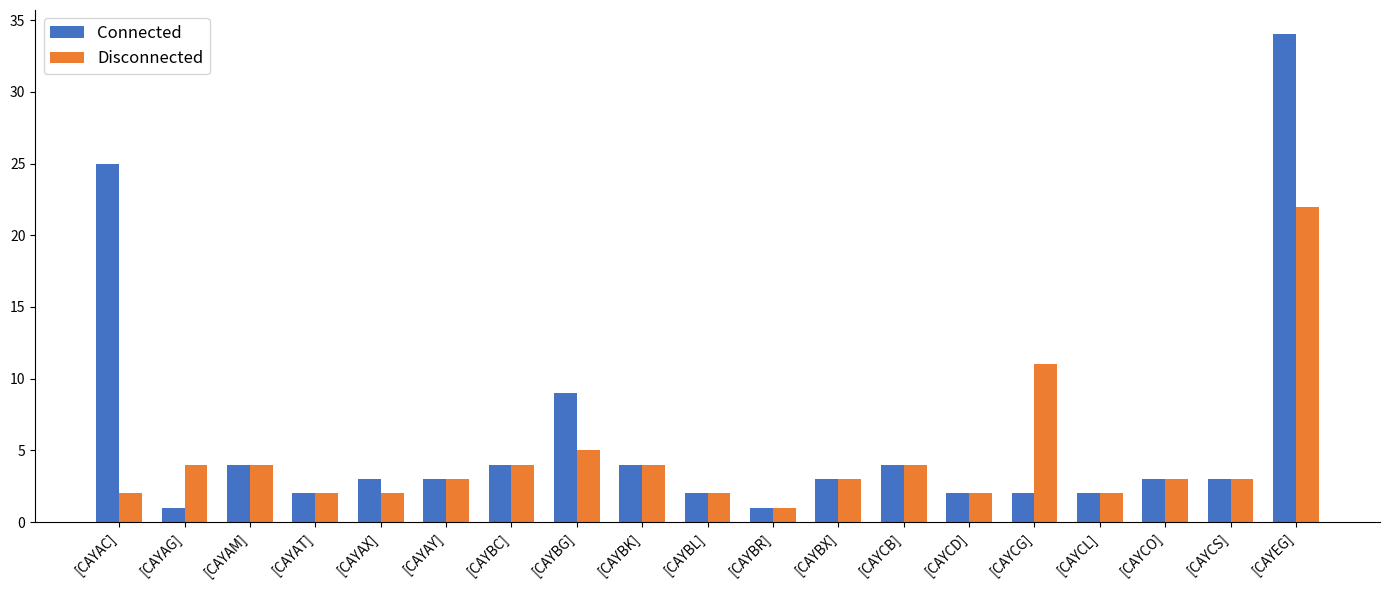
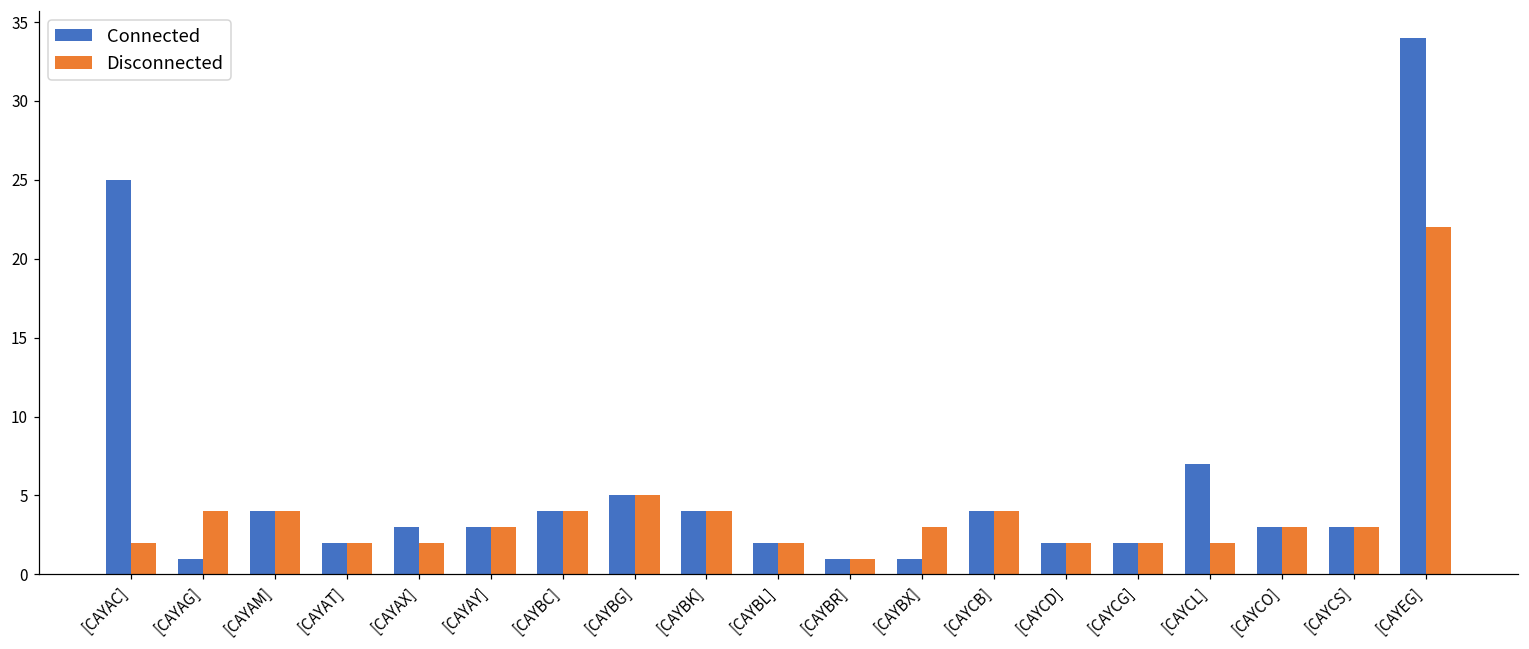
  {
    "Connected": {
      "[CAYAC]": 25,
      "[CAYAG]": 1,
      "[CAYAM]": 4,
      "[CAYAT]": 2,
      "[CAYAX]": 3,
      "[CAYAY]": 3,
      "[CAYBC]": 4,
-     "[CAYBG]": 9,
+     "[CAYBG]": 5,
      "[CAYBK]": 4,
      "[CAYBL]": 2,
      "[CAYBR]": 1,
-     "[CAYBX]": 3,
+     "[CAYBX]": 1,
      "[CAYCB]": 4,
      "[CAYCD]": 2,
      "[CAYCG]": 2,
-     "[CAYCL]": 2,
+     "[CAYCL]": 7,
      "[CAYCO]": 3,
      "[CAYCS]": 3,
      "[CAYEG]": 34
    },
    "Disconnected": {
      "[CAYAC]": 2,
      "[CAYAG]": 4,
      "[CAYAM]": 4,
      "[CAYAT]": 2,
      "[CAYAX]": 2,
      "[CAYAY]": 3,
      "[CAYBC]": 4,
      "[CAYBG]": 5,
      "[CAYBK]": 4,
      "[CAYBL]": 2,
      "[CAYBR]": 1,
      "[CAYBX]": 3,
      "[CAYCB]": 4,
      "[CAYCD]": 2,
-     "[CAYCG]": 11,
+     "[CAYCG]": 2,
      "[CAYCL]": 2,
      "[CAYCO]": 3,
      "[CAYCS]": 3,
      "[CAYEG]": 22
    }
  }
